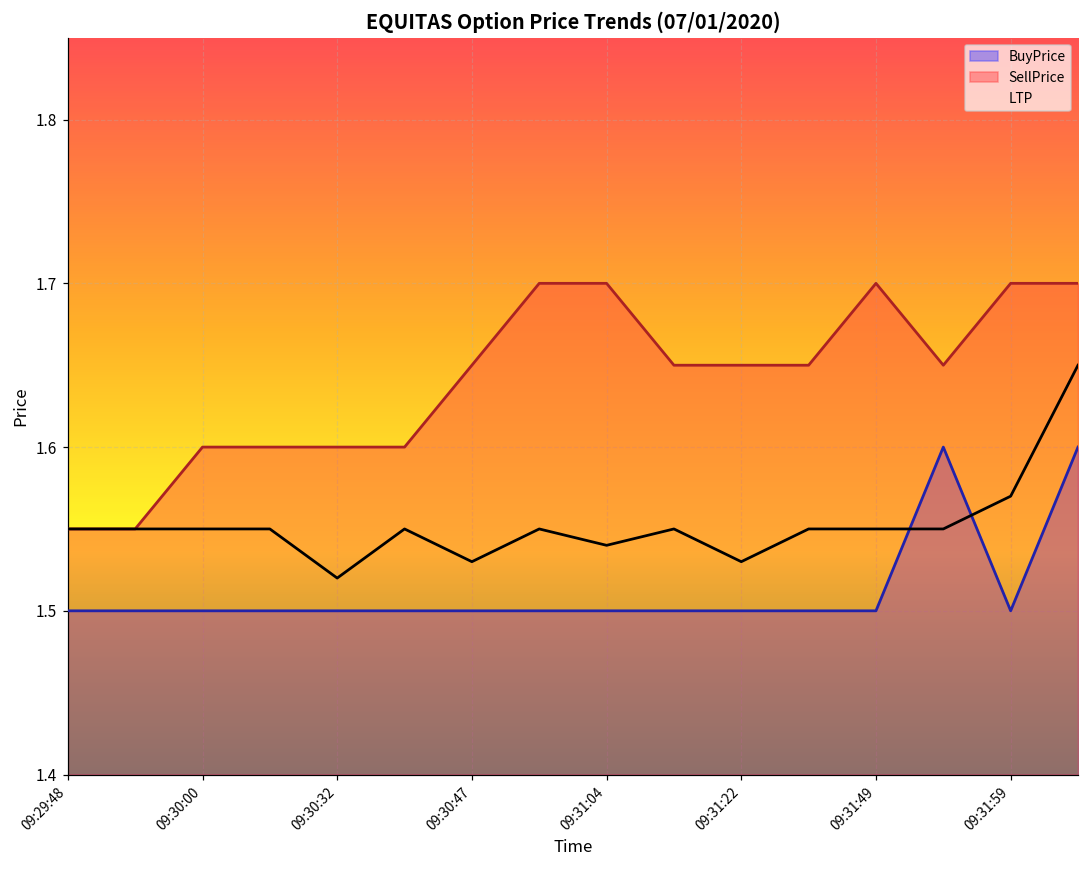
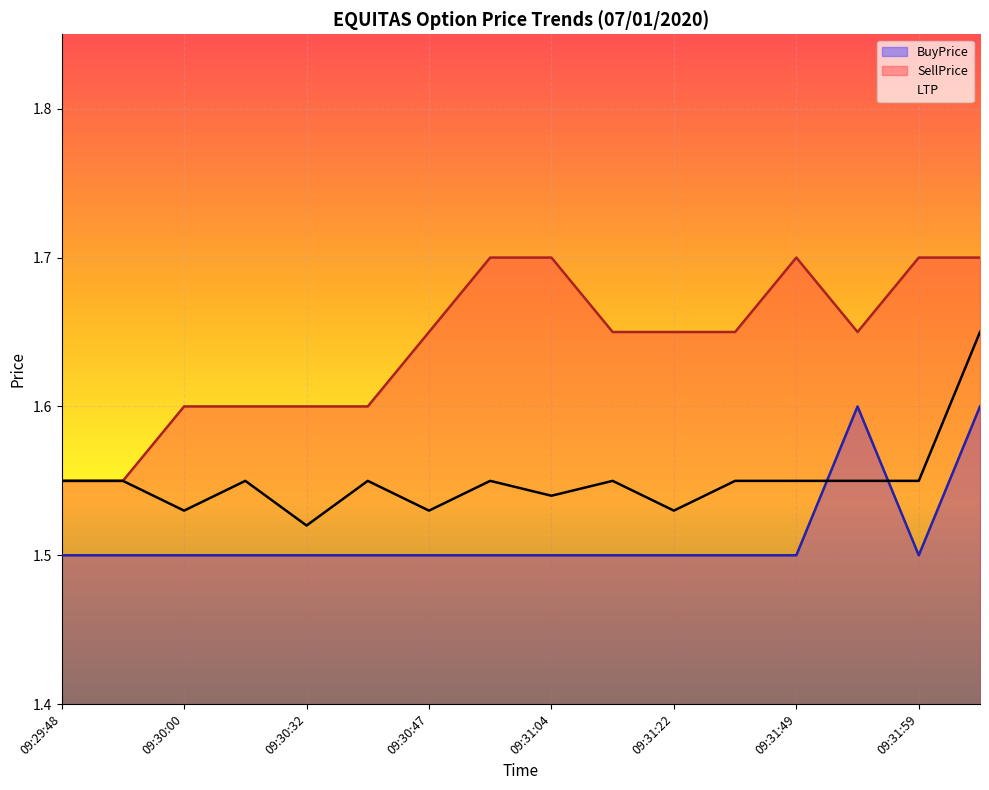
  {
    "BuyPrice": {
      "09:29:48": 1.50,
      "09:30:00": 1.50,
      "09:30:32": 1.50,
      "09:30:47": 1.50,
      "09:31:04": 1.50,
      "09:31:22": 1.50,
      "09:31:49": 1.50,
      "09:31:59": 1.50
    },
    "SellPrice": {
      "09:30:00": 1.60,
      "09:30:32": 1.60,
      "09:30:47": 1.65,
      "09:31:04": 1.70,
      "09:31:22": 1.65,
      "09:31:49": 1.70,
      "09:31:59": 1.70
    },
    "LTP": {
-     "09:30:00": 1.55,
+     "09:30:00": 1.53,
      "09:30:32": 1.52,
      "09:30:47": 1.53,
      "09:31:04": 1.54,
      "09:31:22": 1.53,
      "09:31:49": 1.55,
-     "09:31:59": 1.57
+     "09:31:59": 1.55
    }
  }
